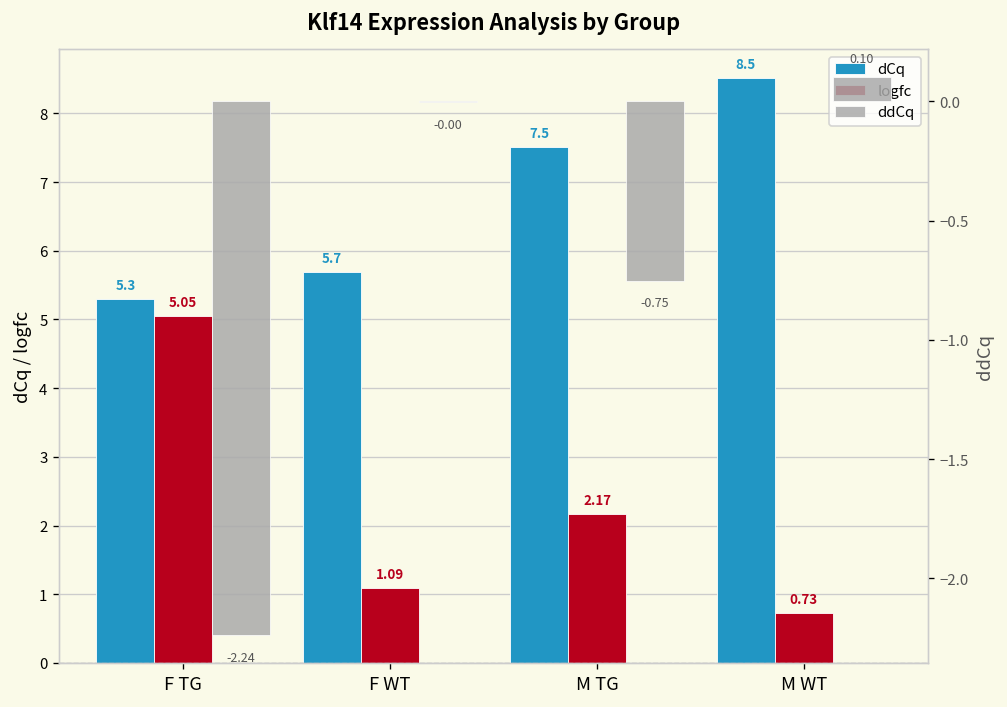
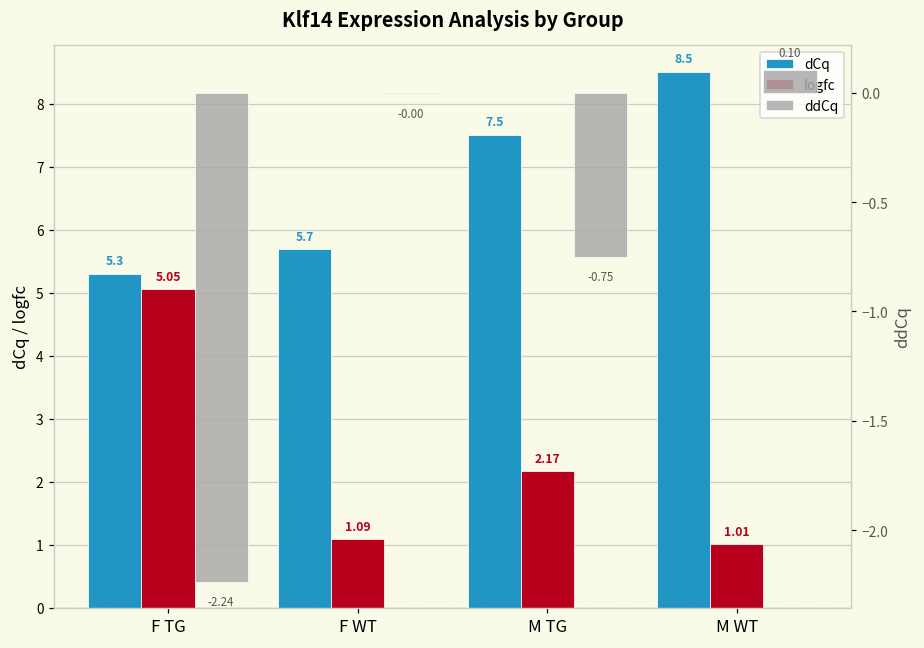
  {
    "dCq": {
      "F TG": 5.3,
      "F WT": 5.7,
      "M TG": 7.5,
      "M WT": 8.5
    },
    "logfc": {
      "F TG": 5.05,
      "F WT": 1.09,
      "M TG": 2.17,
-     "M WT": 0.73
+     "M WT": 1.01
    },
    "ddCq": {
      "F TG": -2.24,
      "F WT": -0.00,
      "M TG": -0.75
    }
  }
